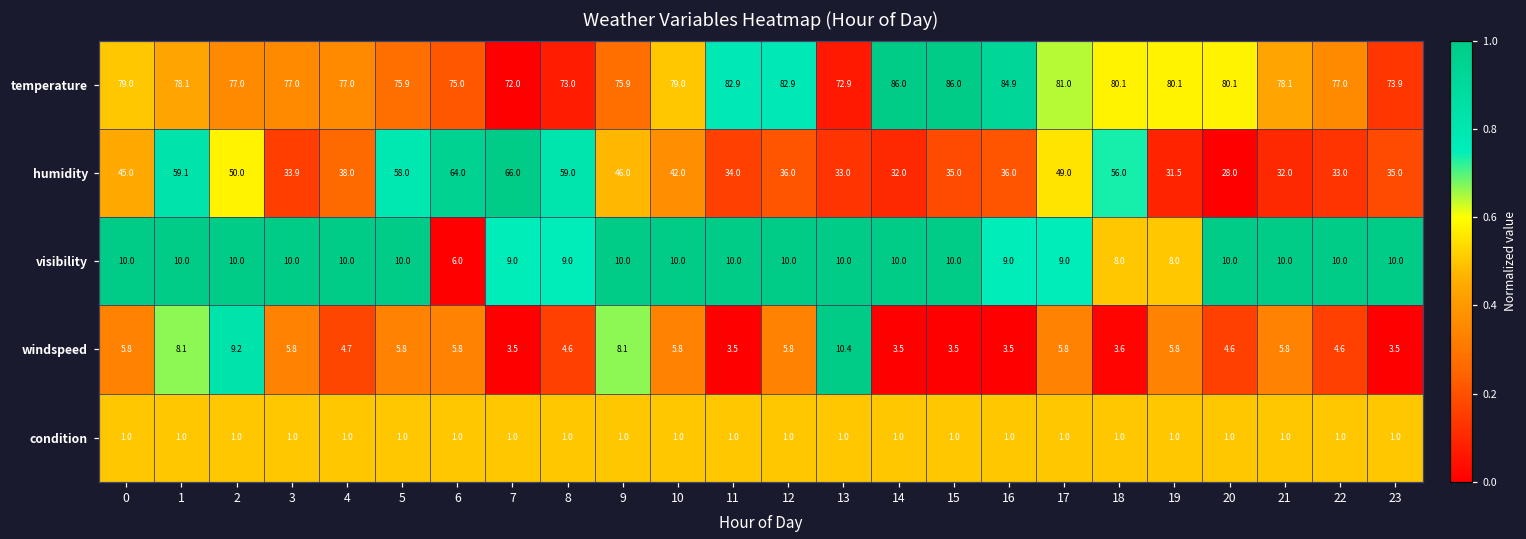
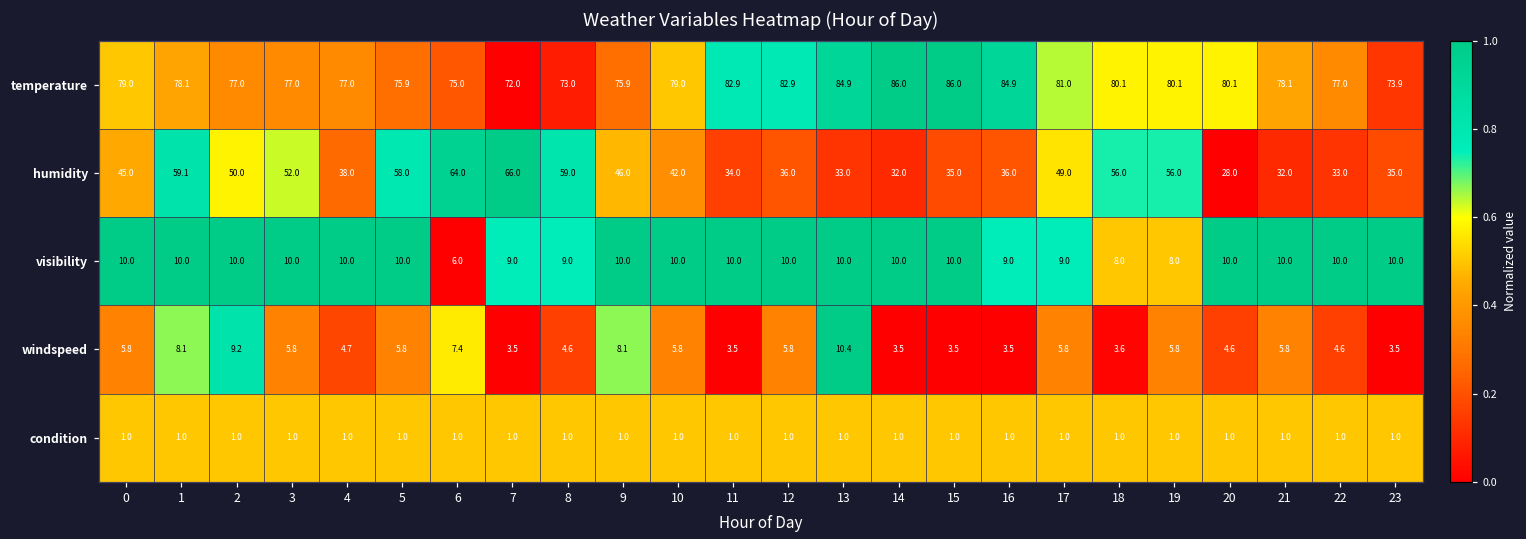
  {
    "temperature": {
      "0": 79.0,
      "1": 78.1,
      "2": 77.0,
      "3": 77.0,
      "4": 77.0,
      "5": 75.9,
      "6": 75.0,
      "7": 72.0,
      "8": 73.0,
      "9": 75.9,
      "10": 79.0,
      "11": 82.9,
      "12": 82.9,
-     "13": 72.9,
+     "13": 84.9,
      "14": 86.0,
      "15": 86.0,
      "16": 84.9,
      "17": 81.0,
      "18": 80.1,
      "19": 80.1,
      "20": 80.1,
      "21": 78.1,
      "22": 77.0,
      "23": 73.9
    },
    "humidity": {
      "0": 45.0,
      "1": 59.1,
      "2": 50.0,
-     "3": 33.9,
+     "3": 52.0,
      "4": 38.0,
      "5": 58.0,
      "6": 64.0,
      "7": 66.0,
      "8": 59.0,
      "9": 46.0,
      "10": 42.0,
      "11": 34.0,
      "12": 36.0,
      "13": 33.0,
      "14": 32.0,
      "15": 35.0,
      "16": 36.0,
      "17": 49.0,
      "18": 56.0,
-     "19": 31.5,
+     "19": 56.0,
      "20": 28.0,
      "21": 32.0,
      "22": 33.0,
      "23": 35.0
    },
    "visibility": {
      "0": 10.0,
      "1": 10.0,
      "2": 10.0,
      "3": 10.0,
      "4": 10.0,
      "5": 10.0,
      "6": 6.0,
      "7": 9.0,
      "8": 9.0,
      "9": 10.0,
      "10": 10.0,
      "11": 10.0,
      "12": 10.0,
      "13": 10.0,
      "14": 10.0,
      "15": 10.0,
      "16": 9.0,
      "17": 9.0,
      "18": 8.0,
      "19": 8.0,
      "20": 10.0,
      "21": 10.0,
      "22": 10.0,
      "23": 10.0
    },
    "windspeed": {
      "0": 5.8,
      "1": 8.1,
      "2": 9.2,
      "3": 5.8,
      "4": 4.7,
      "5": 5.8,
-     "6": 5.8,
+     "6": 7.4,
      "7": 3.5,
      "8": 4.6,
      "9": 8.1,
      "10": 5.8,
      "11": 3.5,
      "12": 5.8,
      "13": 10.4,
      "14": 3.5,
      "15": 3.5,
      "16": 3.5,
      "17": 5.8,
      "18": 3.6,
      "19": 5.8,
      "20": 4.6,
      "21": 5.8,
      "22": 4.6,
      "23": 3.5
    },
    "condition": {
      "0": 1.0,
      "1": 1.0,
      "2": 1.0,
      "3": 1.0,
      "4": 1.0,
      "5": 1.0,
      "6": 1.0,
      "7": 1.0,
      "8": 1.0,
      "9": 1.0,
      "10": 1.0,
      "11": 1.0,
      "12": 1.0,
      "13": 1.0,
      "14": 1.0,
      "15": 1.0,
      "16": 1.0,
      "17": 1.0,
      "18": 1.0,
      "19": 1.0,
      "20": 1.0,
      "21": 1.0,
      "22": 1.0,
      "23": 1.0
    }
  }
